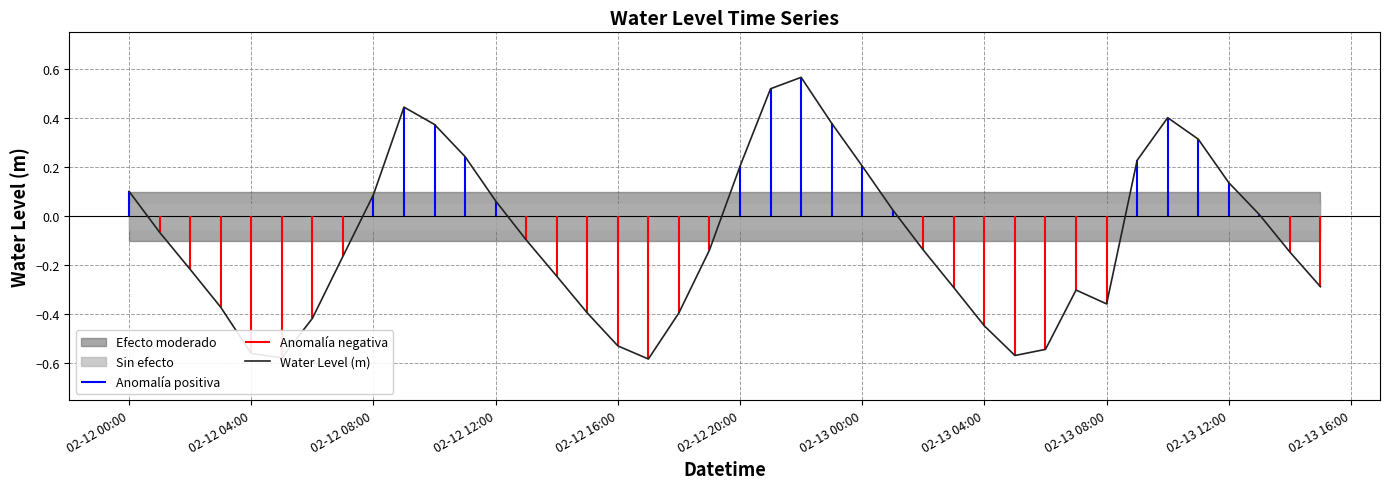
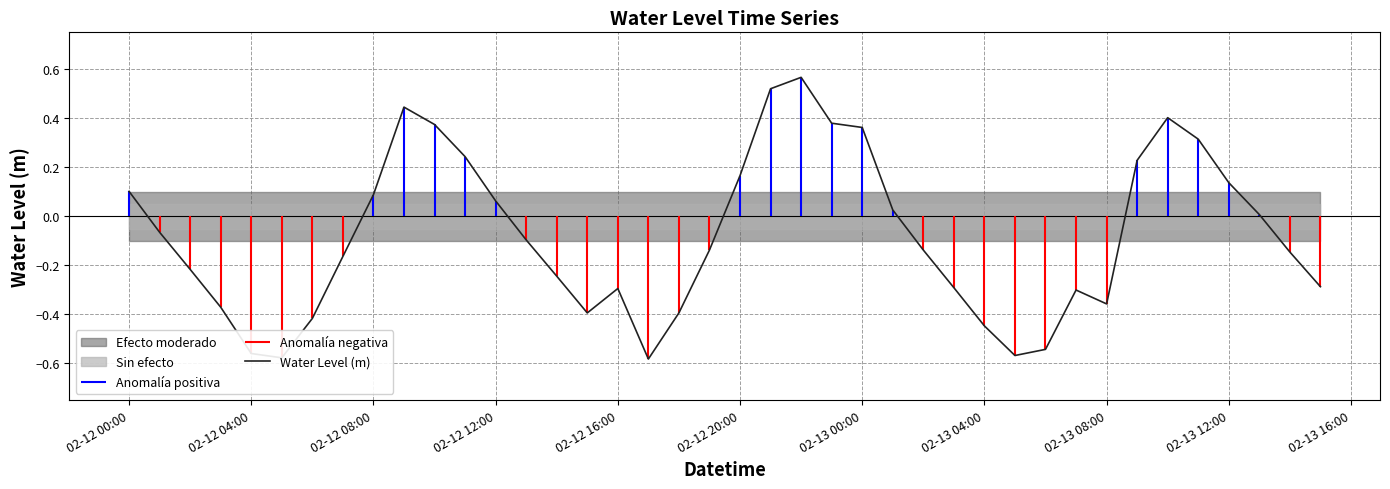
  {
    "Efecto moderado": {
      "02-12 04:00": 0.10,
      "02-12 08:00": 0.10,
      "02-12 12:00": 0.10,
      "02-12 16:00": 0.10,
      "02-12 20:00": 0.10,
      "02-13 00:00": 0.10,
      "02-13 04:00": 0.10,
      "02-13 08:00": 0.10,
      "02-13 12:00": 0.10
    },
    "Sin efecto": {
      "02-12 00:00": 0.05,
      "02-12 04:00": 0.05,
      "02-12 08:00": 0.05,
      "02-12 12:00": 0.05,
      "02-12 16:00": 0.05,
      "02-12 20:00": 0.05,
      "02-13 00:00": 0.05,
      "02-13 04:00": 0.05,
      "02-13 08:00": 0.05,
      "02-13 12:00": 0.05
    },
    "Water Level (m)": {
      "02-12 08:00": 0.09,
      "02-12 12:00": 0.06,
-     "02-12 16:00": -0.53,
-     "02-12 20:00": 0.20,
-     "02-13 00:00": 0.20,
+     "02-12 16:00": -0.29,
+     "02-12 20:00": 0.17,
+     "02-13 00:00": 0.36,
      "02-13 04:00": -0.45,
      "02-13 08:00": -0.36,
      "02-13 12:00": 0.14
    }
  }
